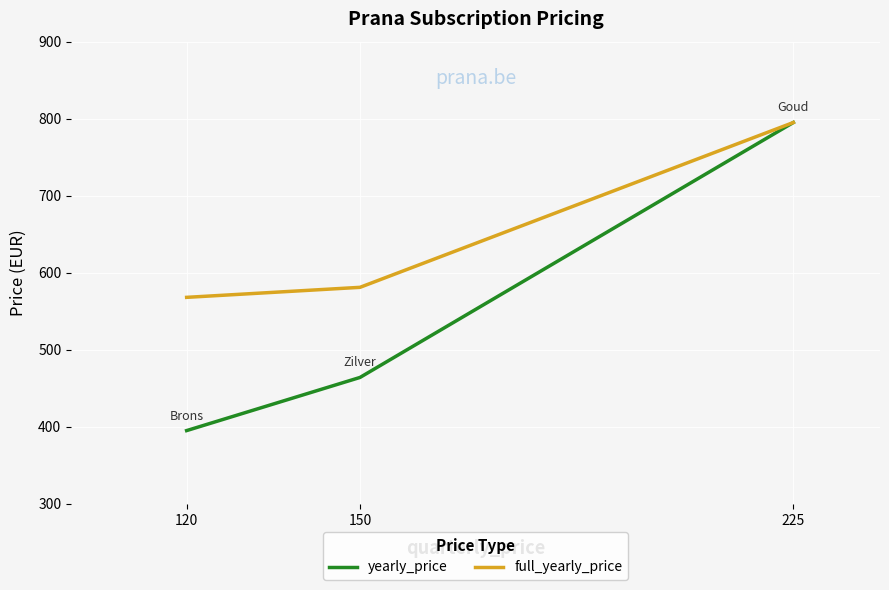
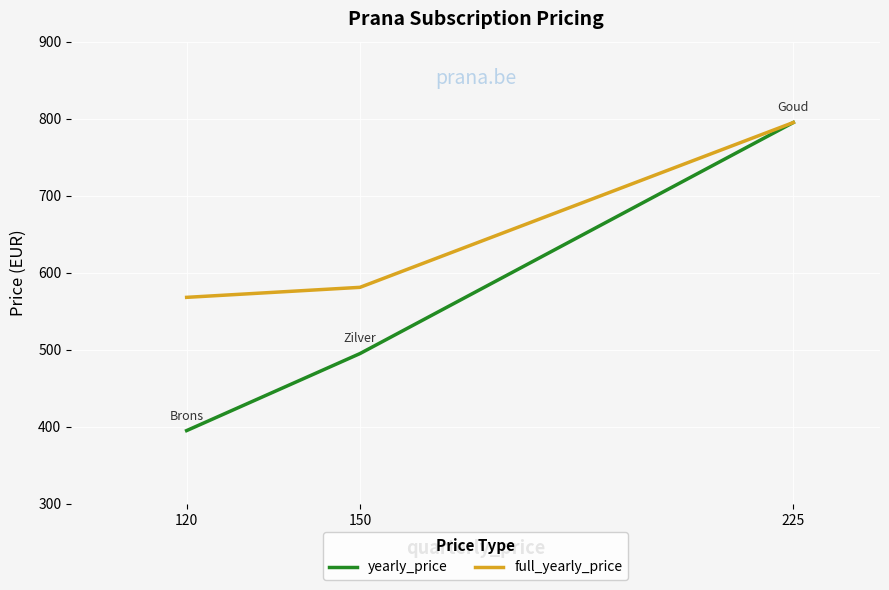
  {
    "yearly_price": {
      "120": 400,
-     "150": 460
+     "150": 500
    },
    "full_yearly_price": {
      "120": 570,
      "150": 580
    }
  }
